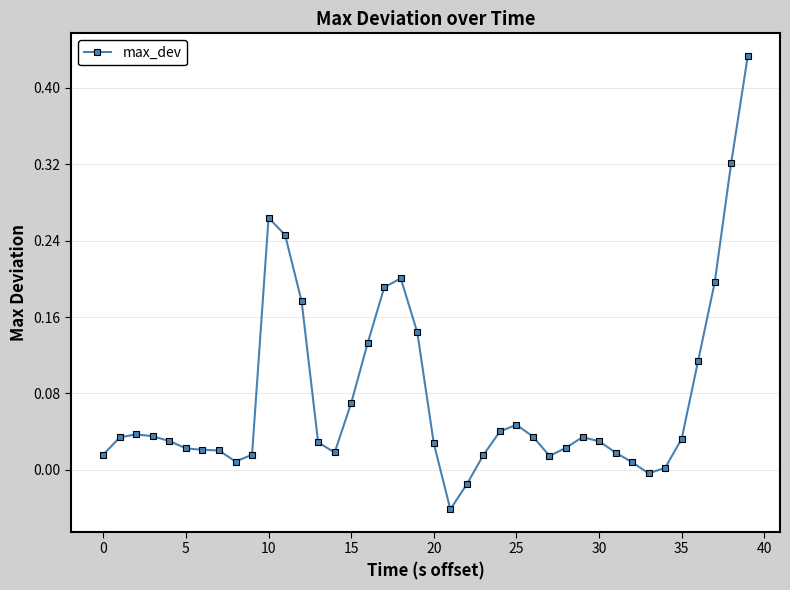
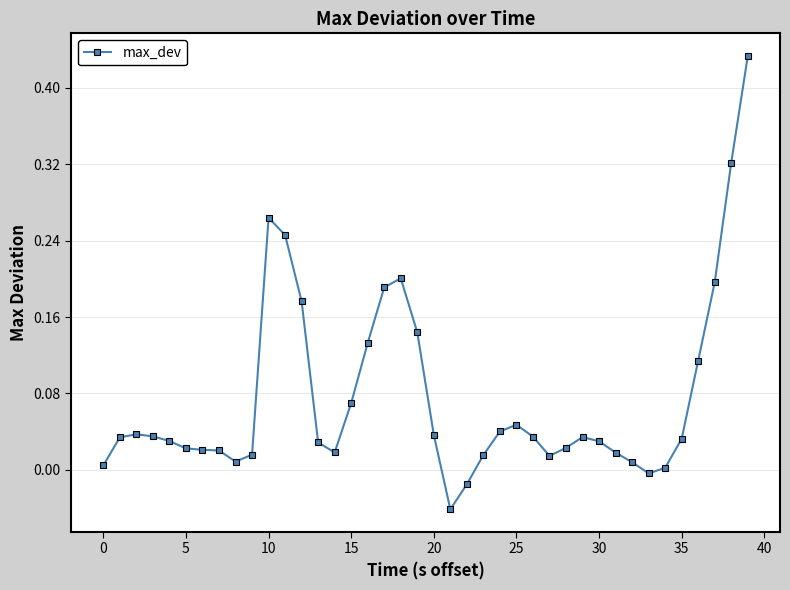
  {
-   "0": 0.02,
+   "0": 0.00,
    "5": 0.02,
    "10": 0.26,
    "15": 0.07,
-   "20": 0.03,
+   "20": 0.04,
    "25": 0.05,
    "30": 0.03,
    "35": 0.03
  }
